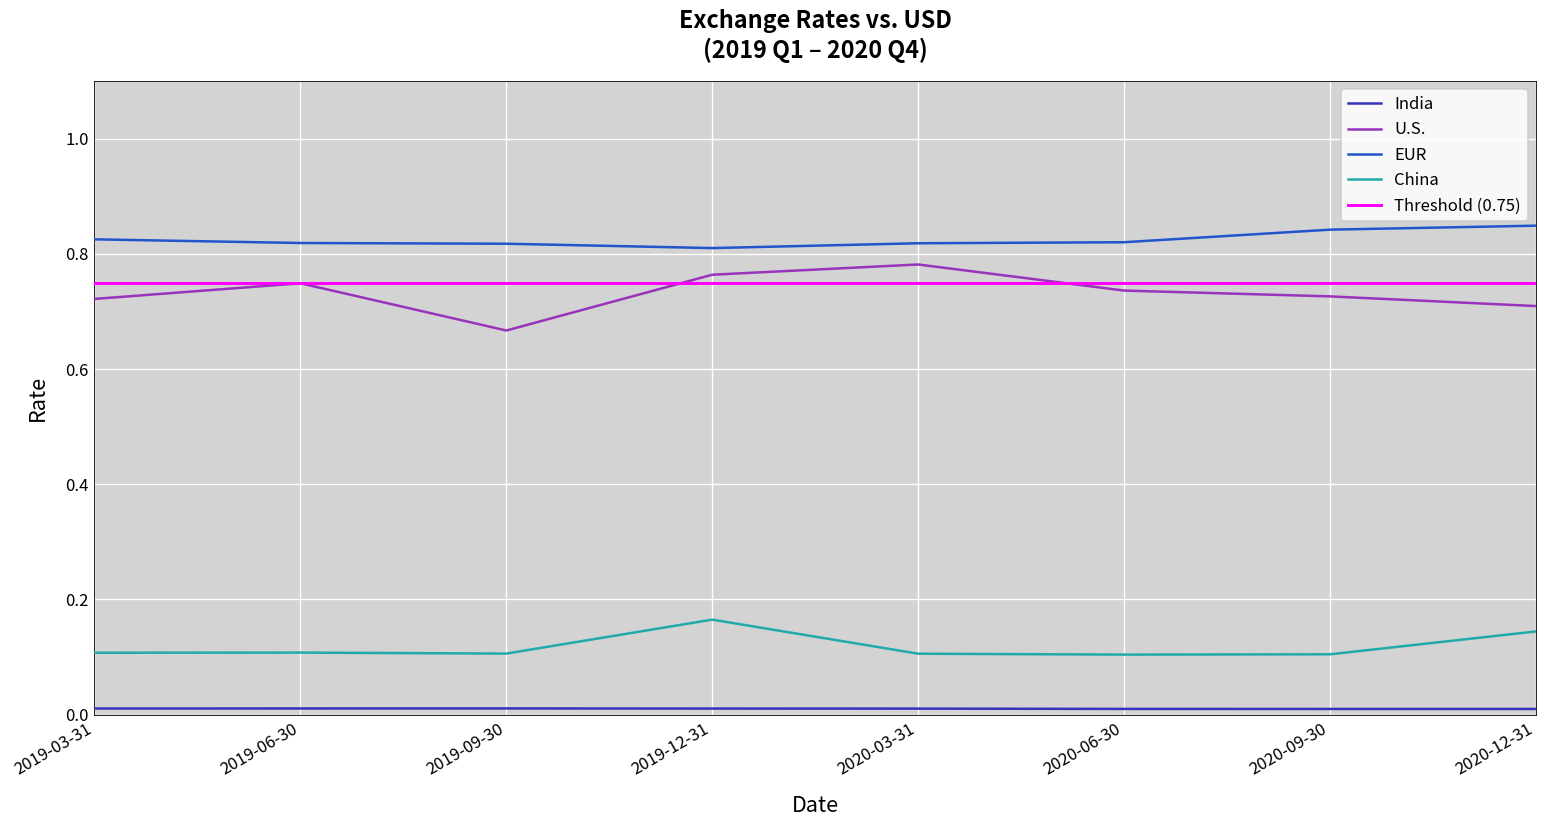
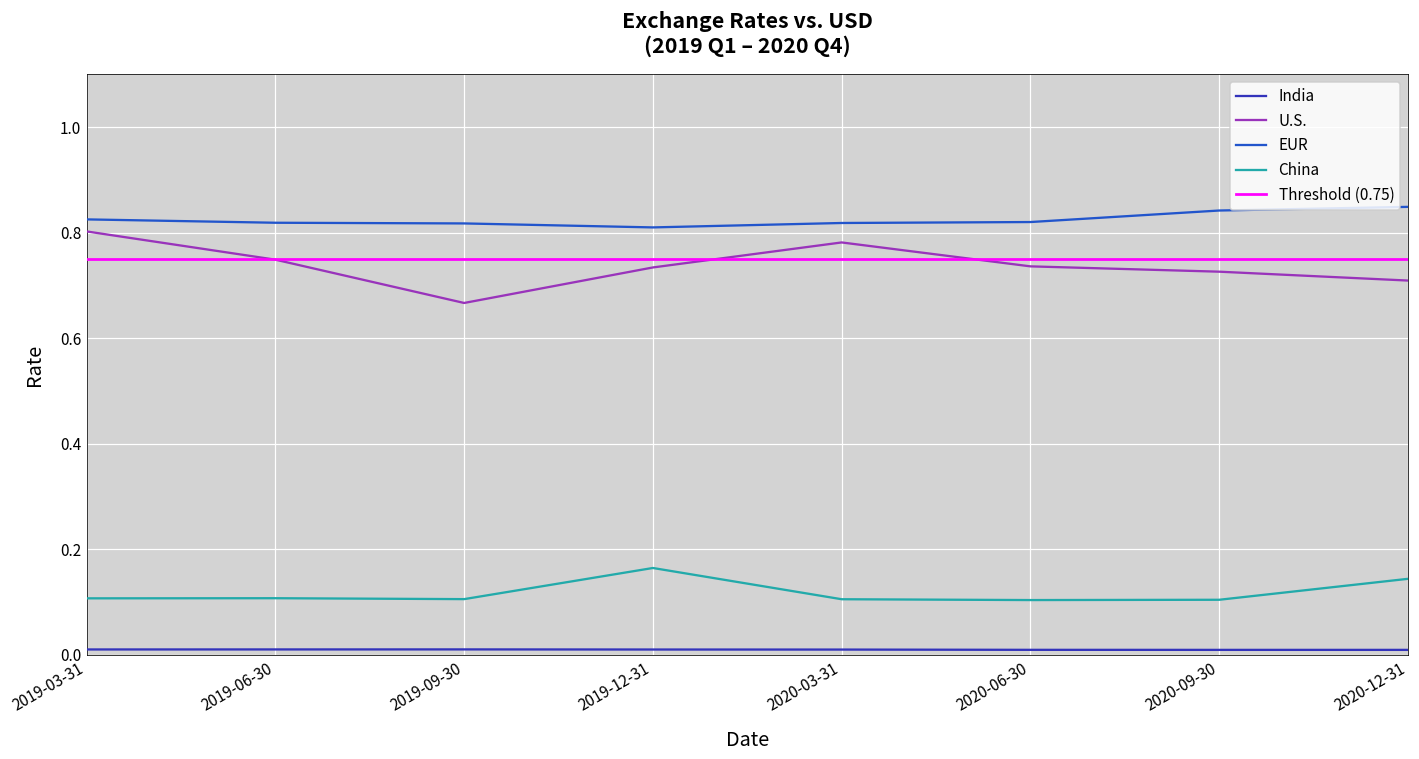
  {
    "U.S.": {
-     "2019-03-31": 0.72,
+     "2019-03-31": 0.80,
      "2019-06-30": 0.75,
      "2019-09-30": 0.67,
-     "2019-12-31": 0.76,
+     "2019-12-31": 0.73,
      "2020-03-31": 0.78,
      "2020-06-30": 0.74,
      "2020-09-30": 0.73,
      "2020-12-31": 0.71
    },
    "China": {
      "2019-03-31": 0.11,
      "2019-06-30": 0.11,
      "2019-09-30": 0.11,
      "2019-12-31": 0.16,
      "2020-03-31": 0.11,
      "2020-06-30": 0.10,
      "2020-09-30": 0.10,
      "2020-12-31": 0.14
    }
  }
